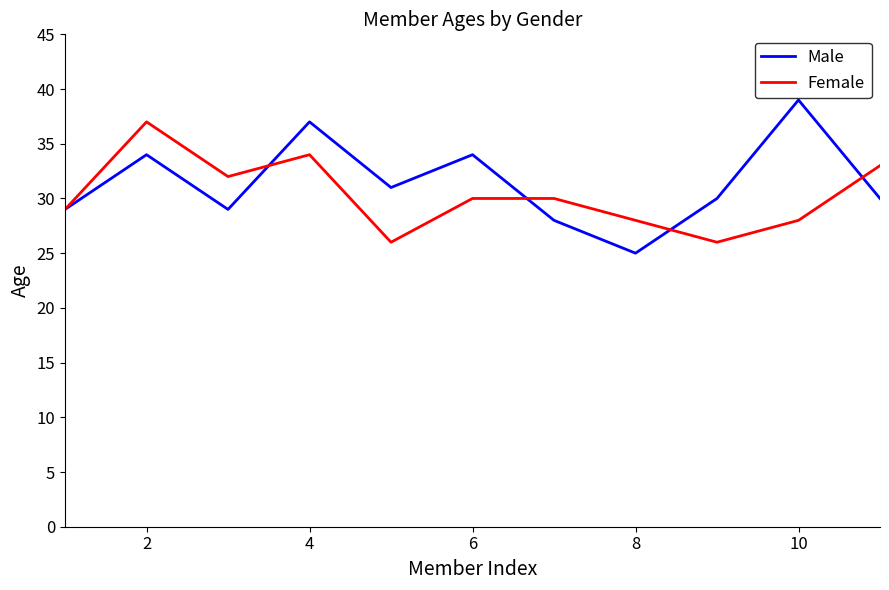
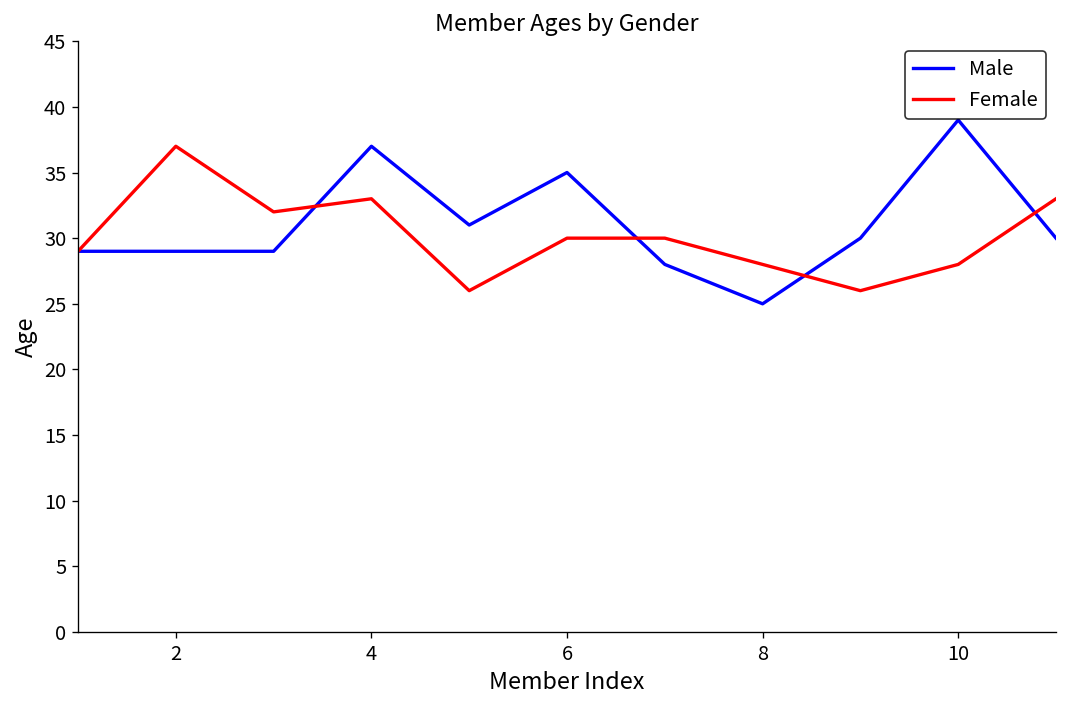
  {
    "Male": {
-     "2": 34,
+     "2": 29,
      "4": 37,
-     "6": 34,
+     "6": 35,
      "8": 25,
      "10": 39
    },
    "Female": {
      "2": 37,
-     "4": 34,
+     "4": 33,
      "6": 30,
      "8": 28,
      "10": 28
    }
  }
